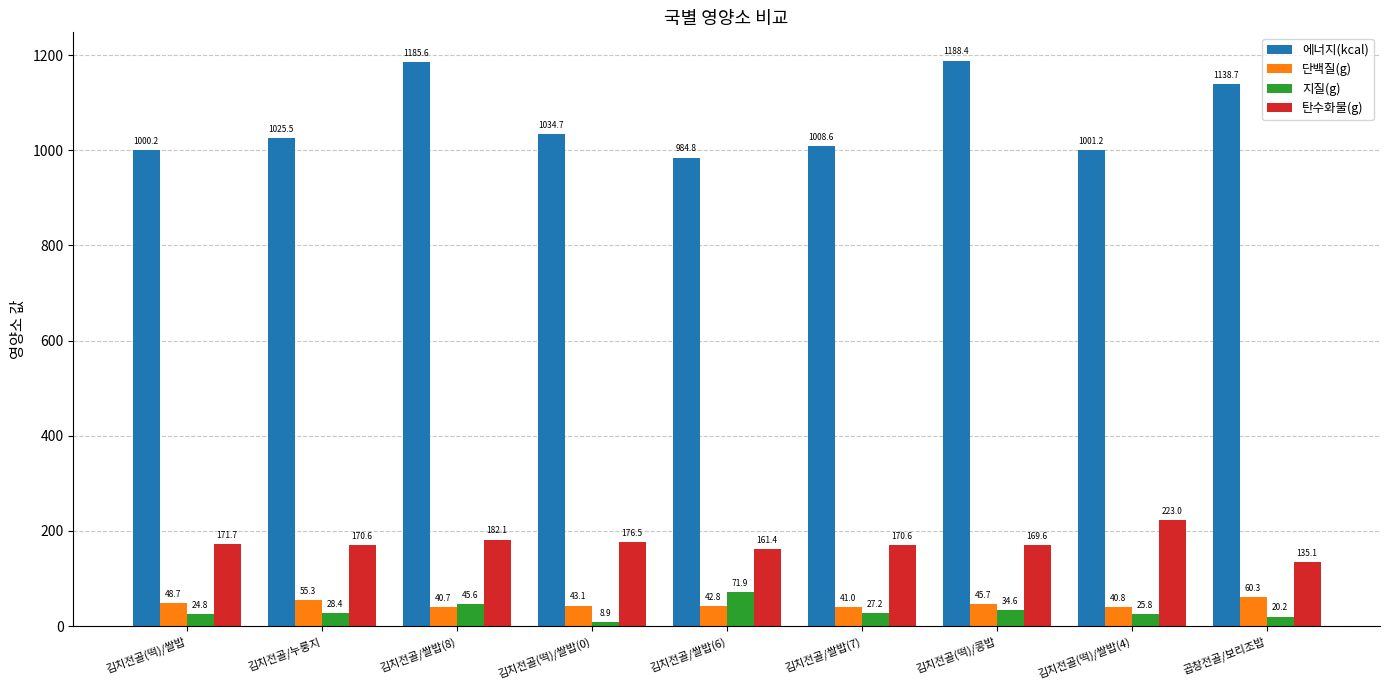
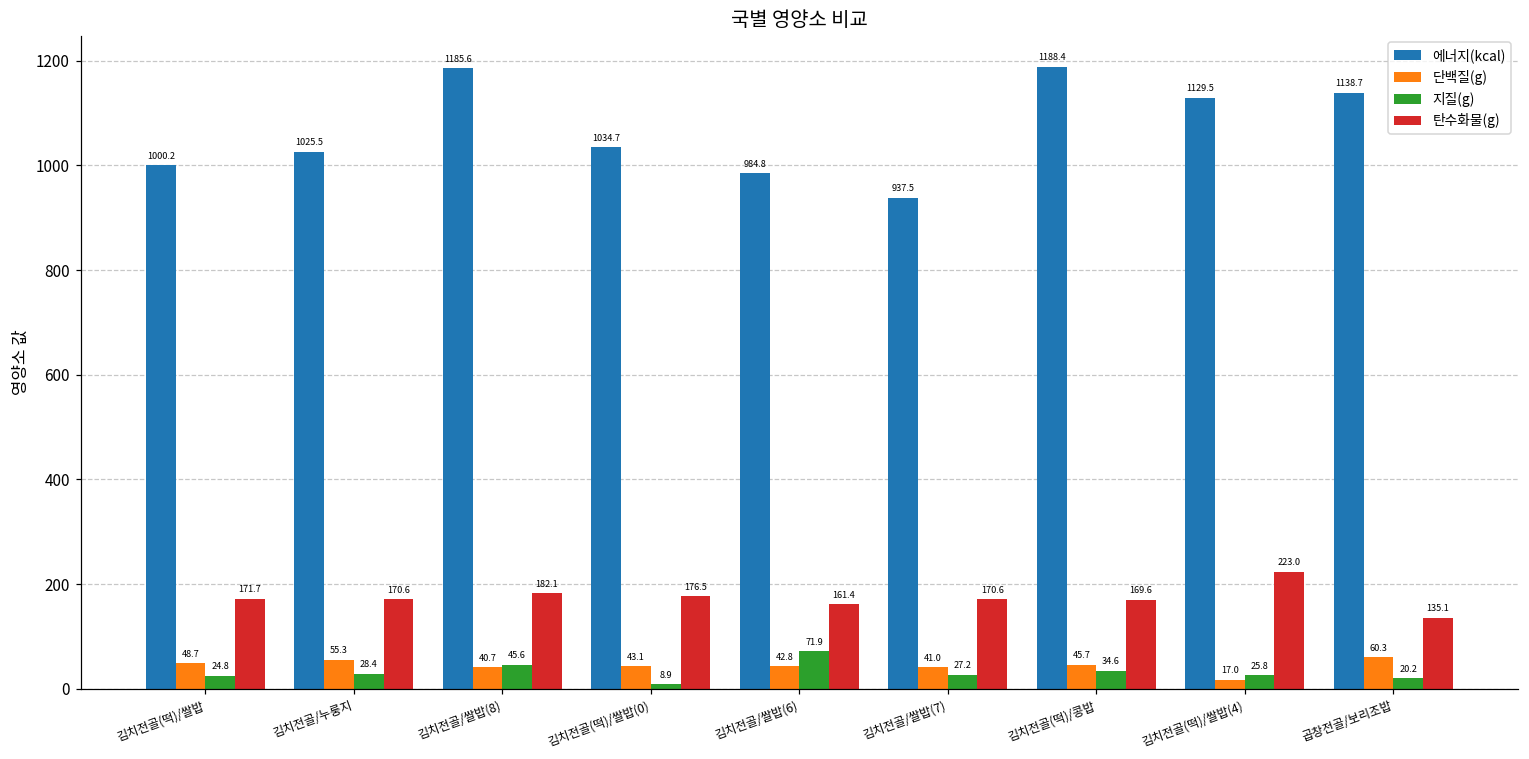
  {
    "에너지(kcal)": {
      "김치전골(떡)/쌀밥": 1000.2,
      "김치전골/누룽지": 1025.5,
      "김치전골/쌀밥(8)": 1185.6,
      "김치전골(떡)/쌀밥(0)": 1034.7,
      "김치전골/쌀밥(6)": 984.8,
-     "김치전골/쌀밥(7)": 1008.6,
+     "김치전골/쌀밥(7)": 937.5,
      "김치전골(떡)/콩밥": 1188.4,
-     "김치전골(떡)/쌀밥(4)": 1001.2,
+     "김치전골(떡)/쌀밥(4)": 1129.5,
      "곱창전골/보리조밥": 1138.7
    },
    "단백질(g)": {
      "김치전골(떡)/쌀밥": 48.7,
      "김치전골/누룽지": 55.3,
      "김치전골/쌀밥(8)": 40.7,
      "김치전골(떡)/쌀밥(0)": 43.1,
      "김치전골/쌀밥(6)": 42.8,
      "김치전골/쌀밥(7)": 41.0,
      "김치전골(떡)/콩밥": 45.7,
-     "김치전골(떡)/쌀밥(4)": 40.8,
+     "김치전골(떡)/쌀밥(4)": 17.0,
      "곱창전골/보리조밥": 60.3
    },
    "지질(g)": {
      "김치전골(떡)/쌀밥": 24.8,
      "김치전골/누룽지": 28.4,
      "김치전골/쌀밥(8)": 45.6,
      "김치전골(떡)/쌀밥(0)": 8.9,
      "김치전골/쌀밥(6)": 71.9,
      "김치전골/쌀밥(7)": 27.2,
      "김치전골(떡)/콩밥": 34.6,
      "김치전골(떡)/쌀밥(4)": 25.8,
      "곱창전골/보리조밥": 20.2
    },
    "탄수화물(g)": {
      "김치전골(떡)/쌀밥": 171.7,
      "김치전골/누룽지": 170.6,
      "김치전골/쌀밥(8)": 182.1,
      "김치전골(떡)/쌀밥(0)": 176.5,
      "김치전골/쌀밥(6)": 161.4,
      "김치전골/쌀밥(7)": 170.6,
      "김치전골(떡)/콩밥": 169.6,
      "김치전골(떡)/쌀밥(4)": 223.0,
      "곱창전골/보리조밥": 135.1
    }
  }
